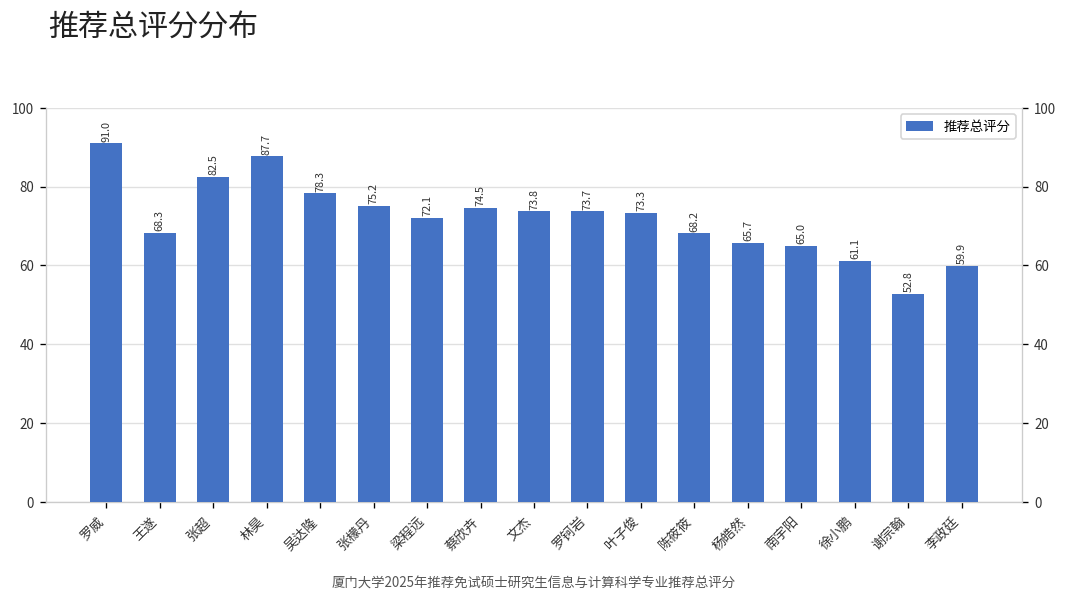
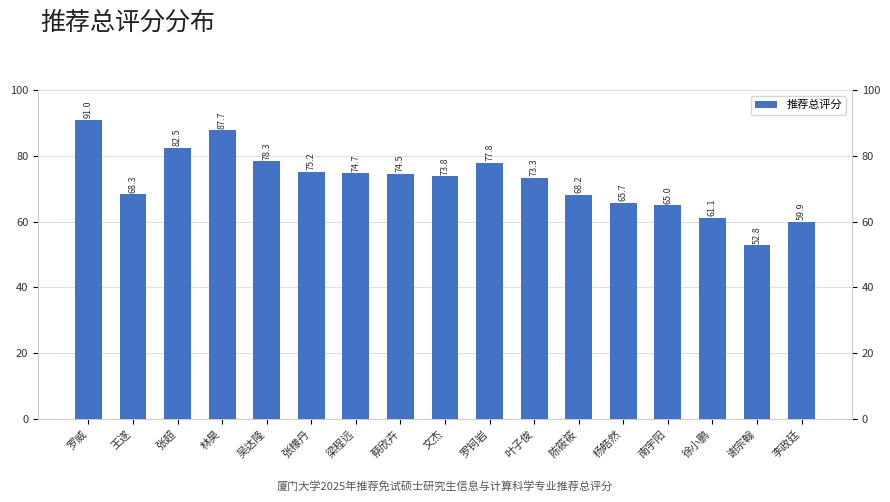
  {
    "罗威": 91.0,
    "王遂": 68.3,
    "张超": 82.5,
    "林昊": 87.7,
    "吴达隆": 78.3,
    "张檬丹": 75.2,
-   "梁程远": 72.1,
+   "梁程远": 74.7,
    "蔡欣卉": 74.5,
    "文杰": 73.8,
-   "罗钶岩": 73.7,
+   "罗钶岩": 77.8,
    "叶子俊": 73.3,
    "陈筱筱": 68.2,
    "杨皓然": 65.7,
    "南宇阳": 65.0,
    "徐小鹏": 61.1,
    "谢宗翰": 52.8,
    "李政廷": 59.9
  }
